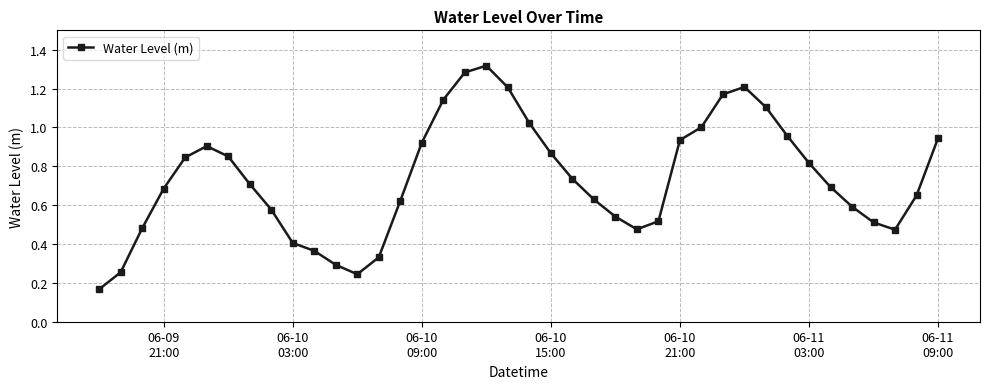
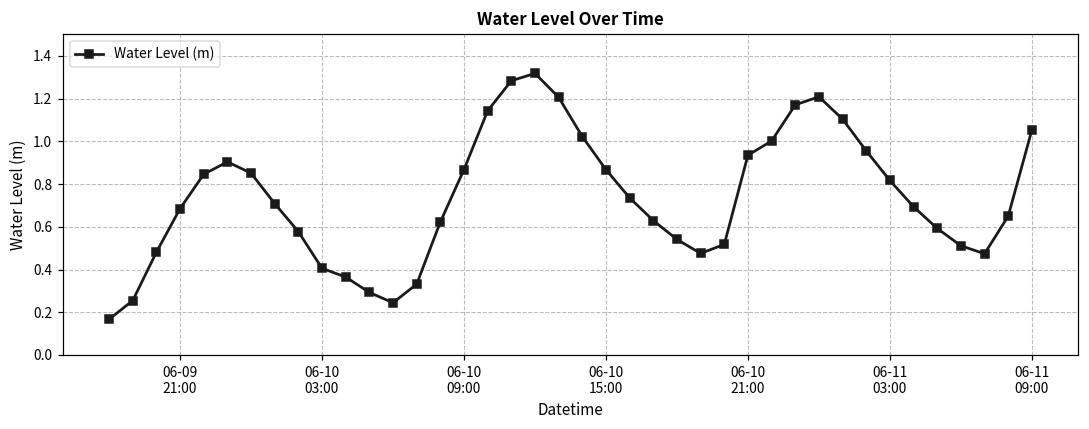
  {
    "06-09 21:00": 0.69,
    "06-10 03:00": 0.41,
-   "06-10 09:00": 0.92,
+   "06-10 09:00": 0.87,
    "06-10 15:00": 0.87,
    "06-10 21:00": 0.94,
    "06-11 03:00": 0.82,
-   "06-11 09:00": 0.94
+   "06-11 09:00": 1.05
  }
